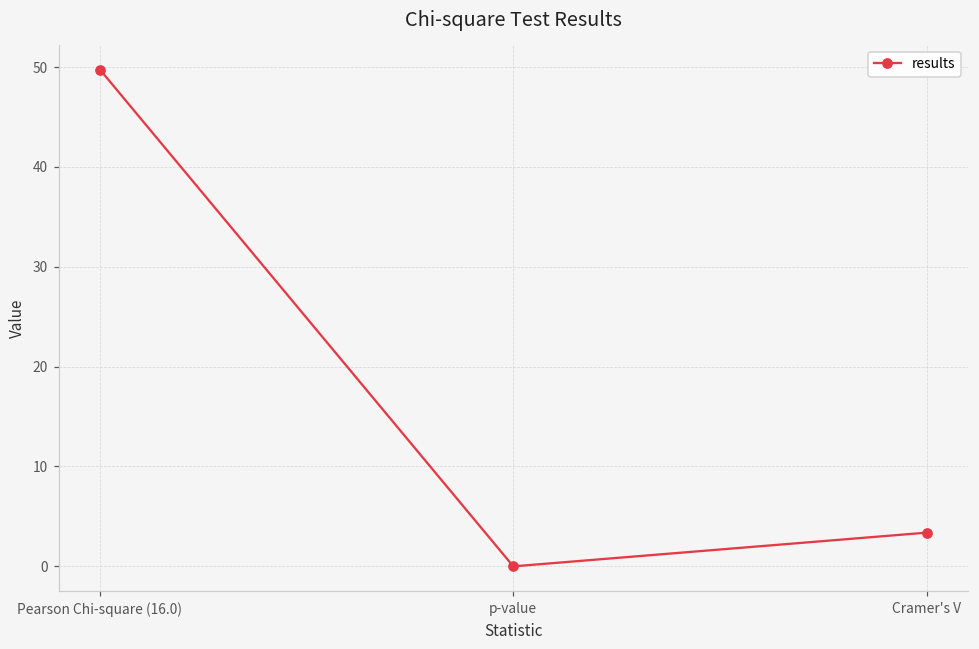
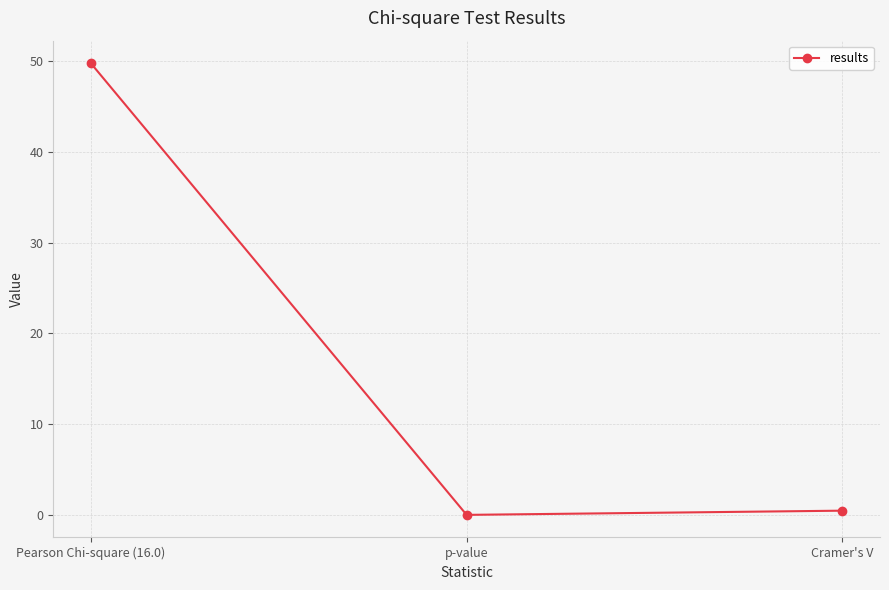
  {
    "Pearson Chi-square (16.0)": 50,
    "p-value": 0,
-   "Cramer's V": 3
+   "Cramer's V": 0
  }
